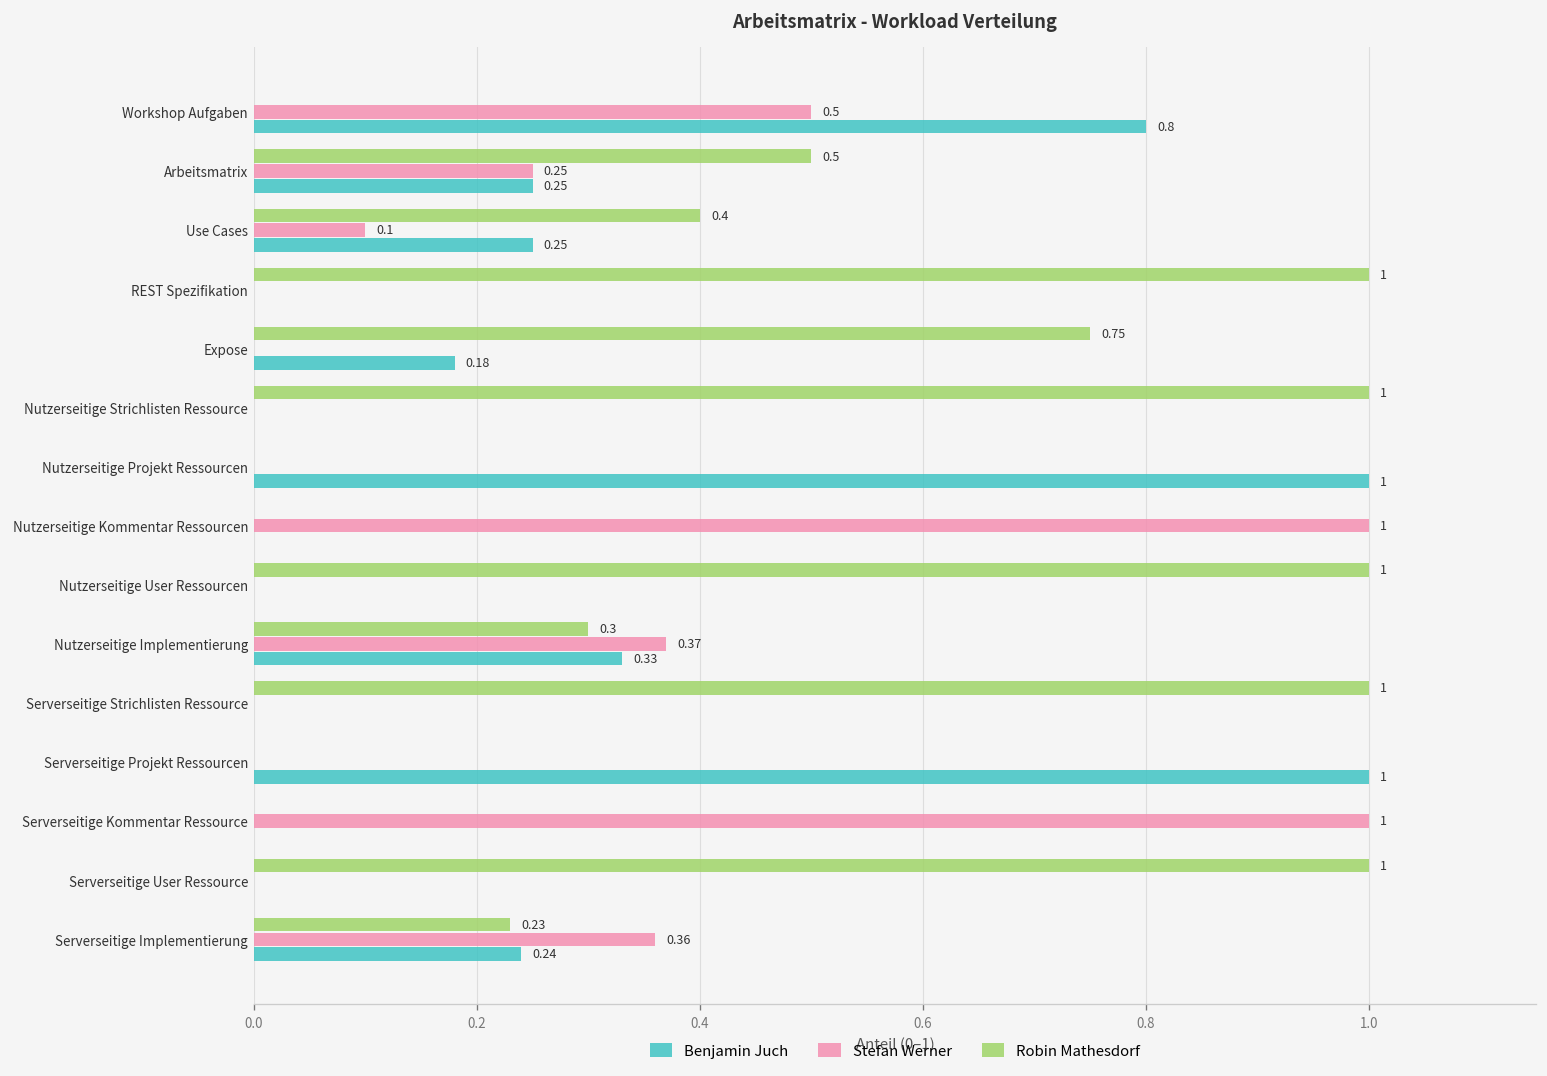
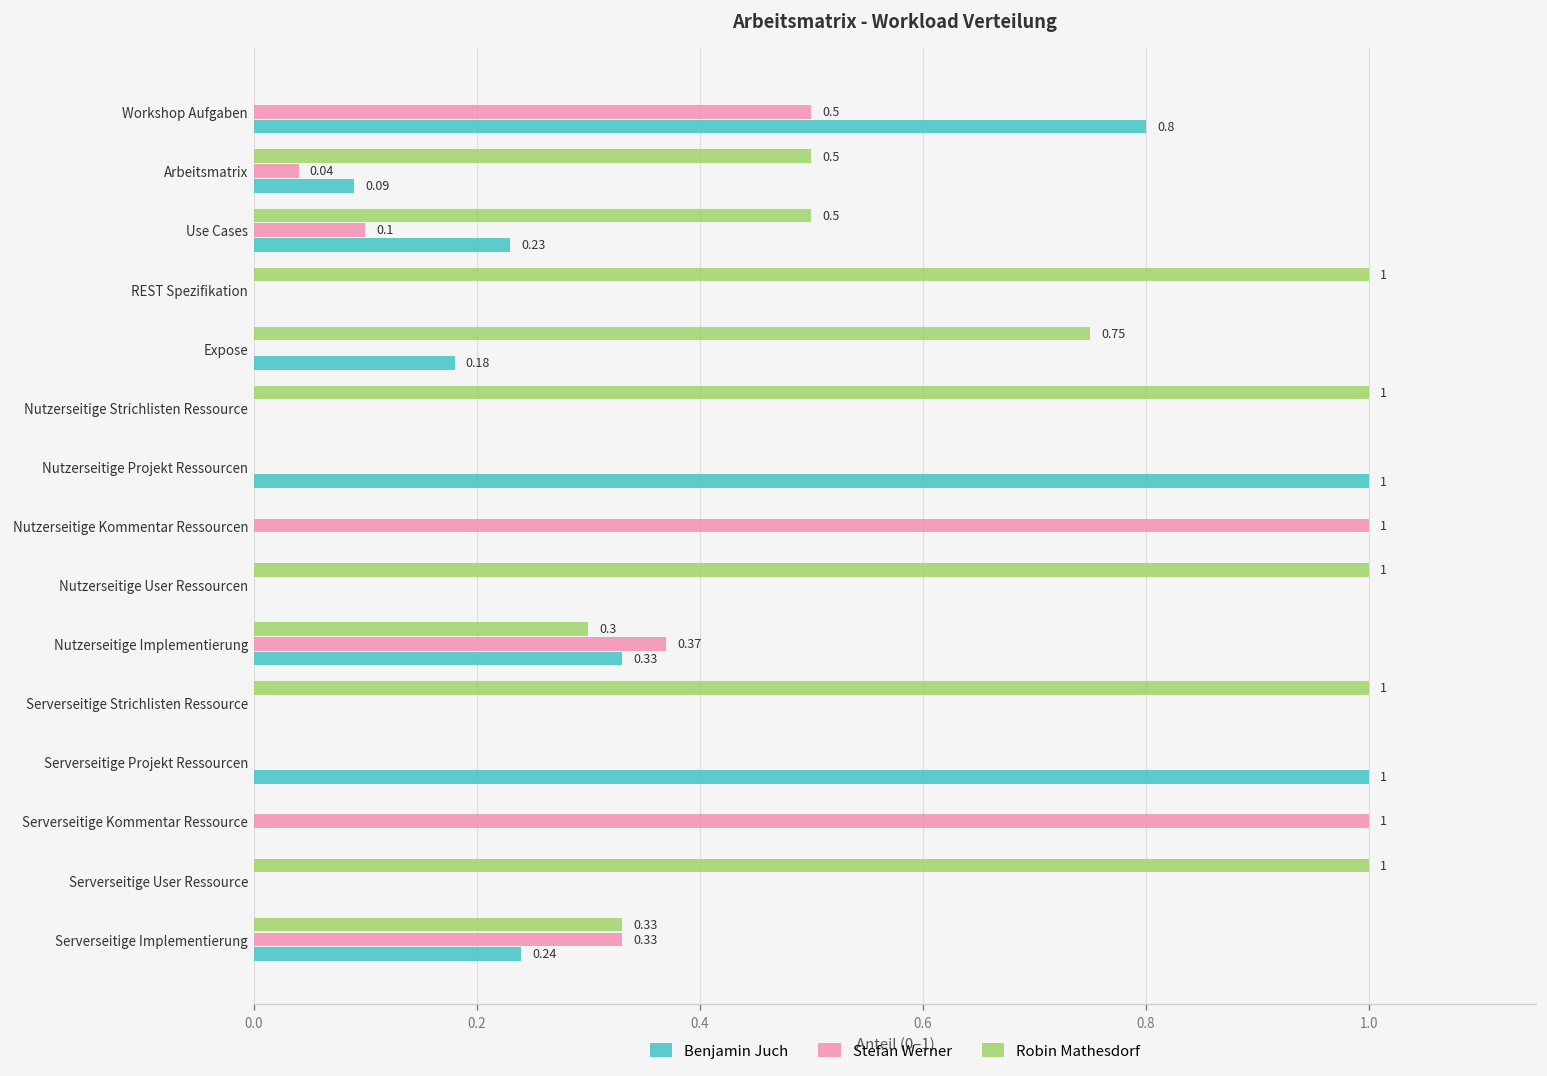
  {
    "Benjamin Juch": {
      "Workshop Aufgaben": 0.8,
-     "Arbeitsmatrix": 0.25,
-     "Use Cases": 0.25,
+     "Arbeitsmatrix": 0.09,
+     "Use Cases": 0.23,
      "Expose": 0.18,
      "Nutzerseitige Projekt Ressourcen": 1,
      "Nutzerseitige Implementierung": 0.33,
      "Serverseitige Projekt Ressourcen": 1,
      "Serverseitige Implementierung": 0.24
    },
    "Stefan Werner": {
      "Workshop Aufgaben": 0.5,
-     "Arbeitsmatrix": 0.25,
+     "Arbeitsmatrix": 0.04,
      "Use Cases": 0.1,
      "Nutzerseitige Kommentar Ressourcen": 1,
      "Nutzerseitige Implementierung": 0.37,
      "Serverseitige Kommentar Ressource": 1,
-     "Serverseitige Implementierung": 0.36
+     "Serverseitige Implementierung": 0.33
    },
    "Robin Mathesdorf": {
      "Arbeitsmatrix": 0.5,
-     "Use Cases": 0.4,
+     "Use Cases": 0.5,
      "REST Spezifikation": 1,
      "Expose": 0.75,
      "Nutzerseitige Strichlisten Ressource": 1,
      "Nutzerseitige User Ressourcen": 1,
      "Nutzerseitige Implementierung": 0.3,
      "Serverseitige Strichlisten Ressource": 1,
      "Serverseitige User Ressource": 1,
-     "Serverseitige Implementierung": 0.23
+     "Serverseitige Implementierung": 0.33
    }
  }
